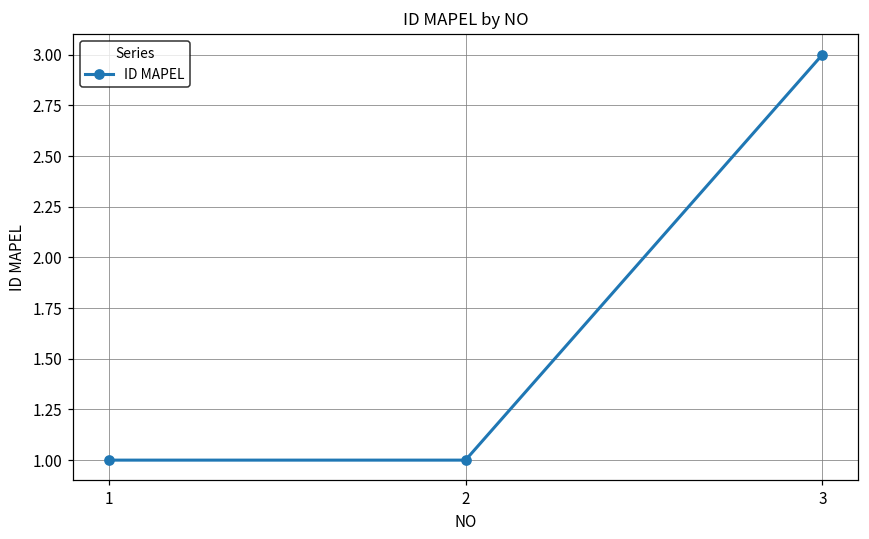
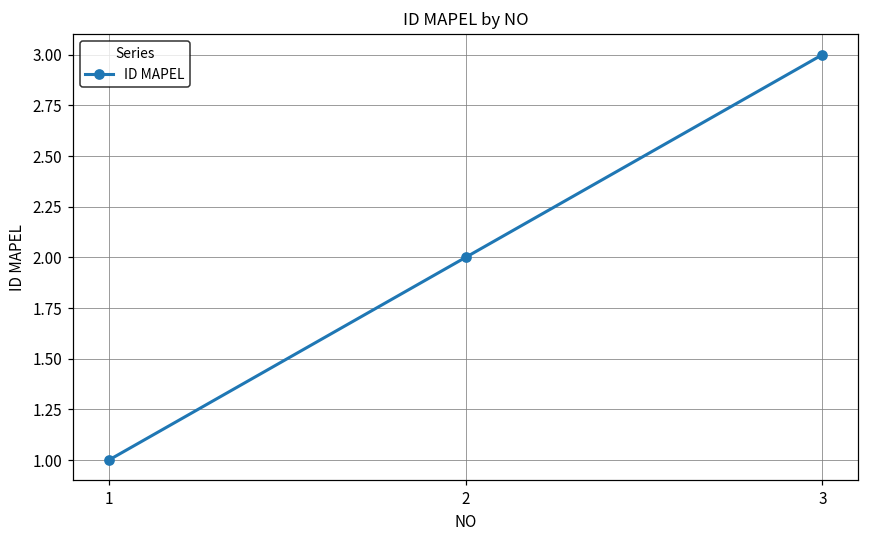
  {
    "1": 1,
-   "2": 1,
+   "2": 2,
    "3": 3
  }
